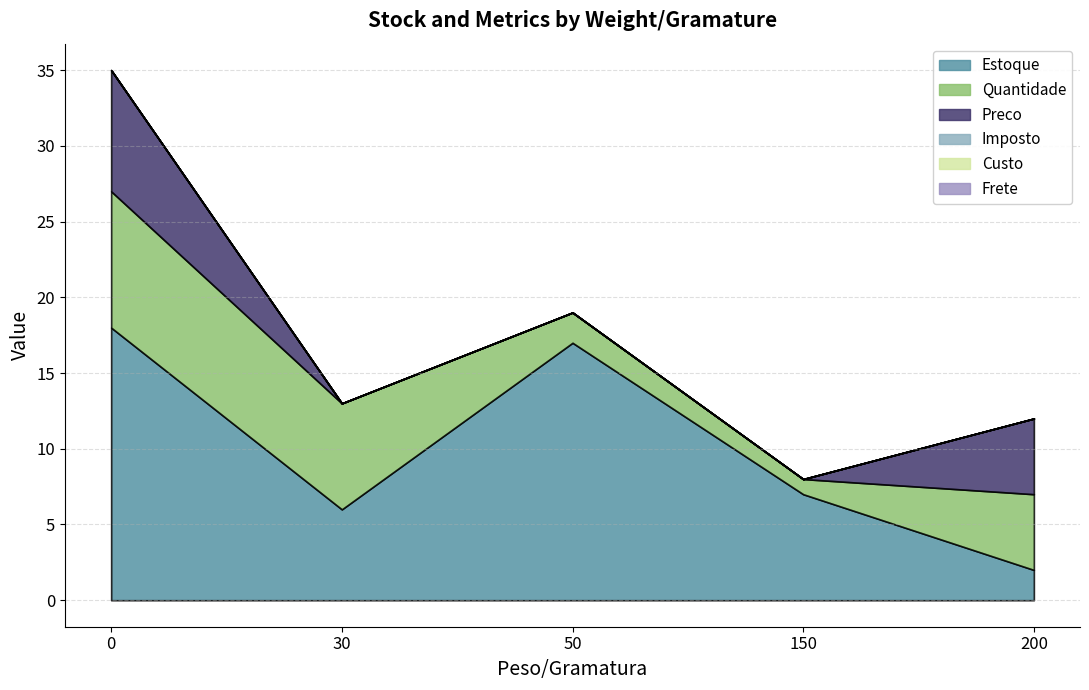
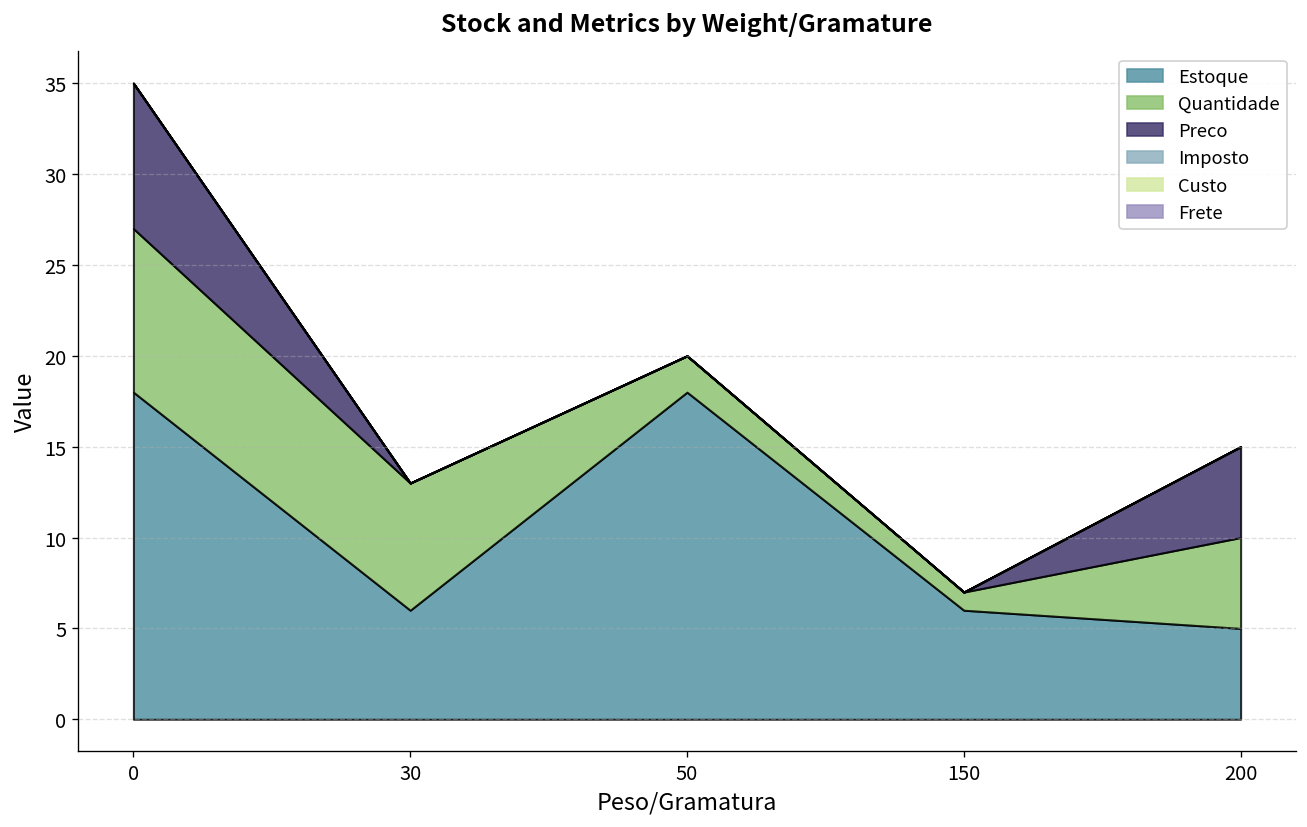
  {
    "Estoque": {
      "0": 18,
      "30": 6,
-     "50": 17,
-     "150": 7,
-     "200": 2
+     "50": 18,
+     "150": 6,
+     "200": 5
    },
    "Quantidade": {
      "0": 9,
      "200": 5
    }
  }
